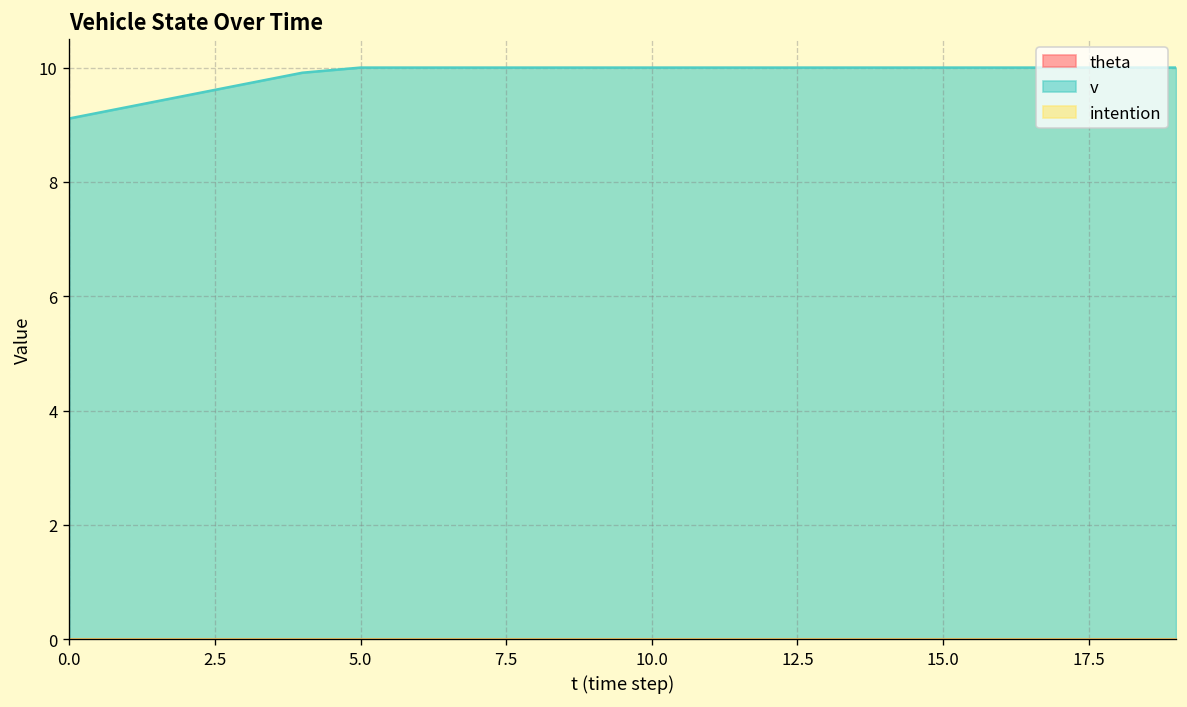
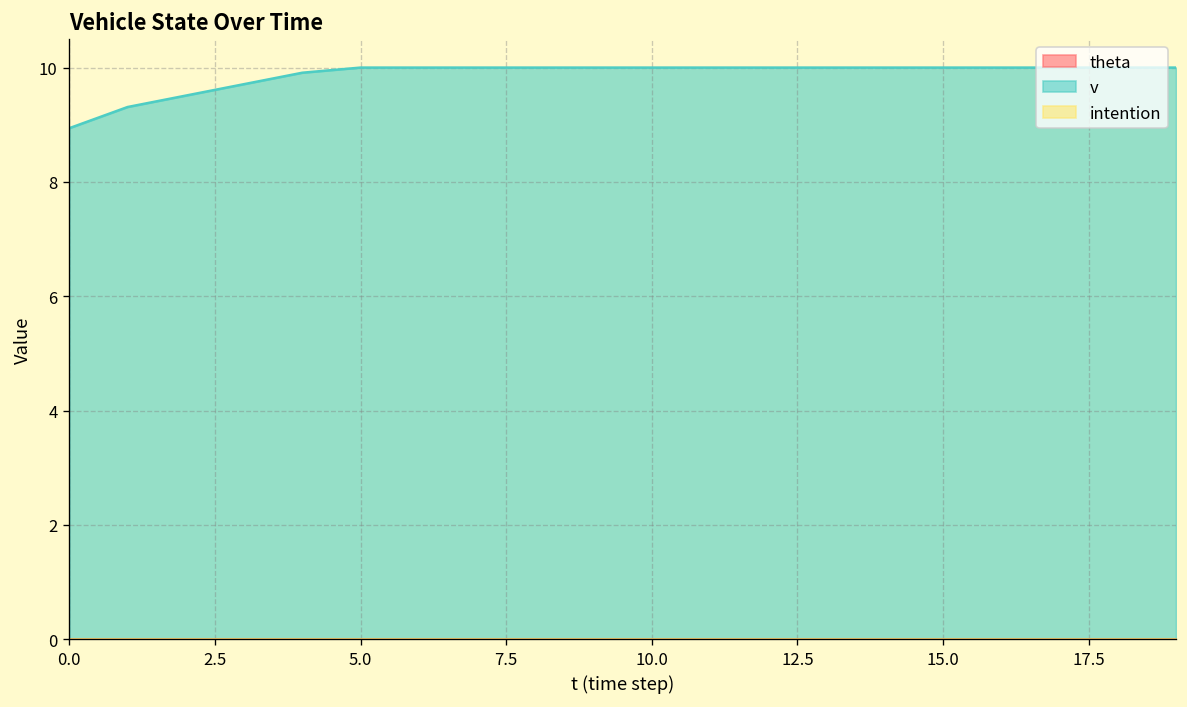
  {
    "intention": {
      "0.0": 0.0,
      "5.0": 0.0,
      "10.0": 0.0,
      "15.0": 0.0
    },
    "v": {
-     "0.0": 9.1,
+     "0.0": 8.9,
      "5.0": 10.0,
      "10.0": 10.0,
      "15.0": 10.0
    }
  }
